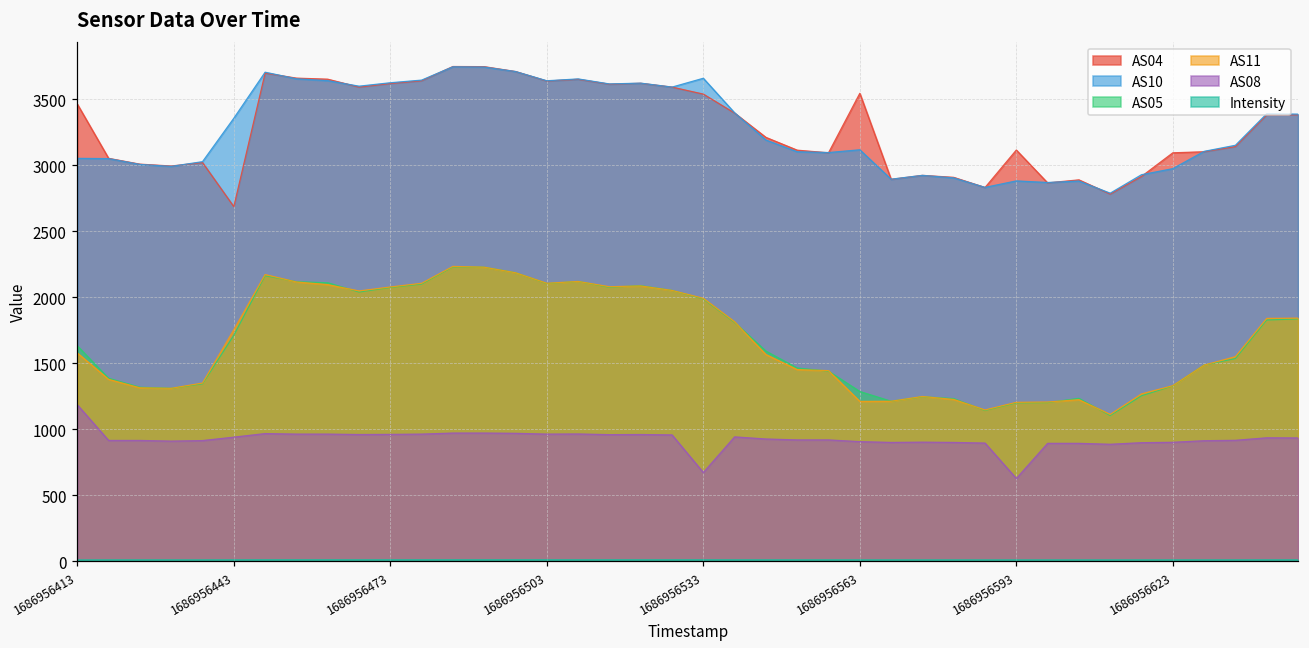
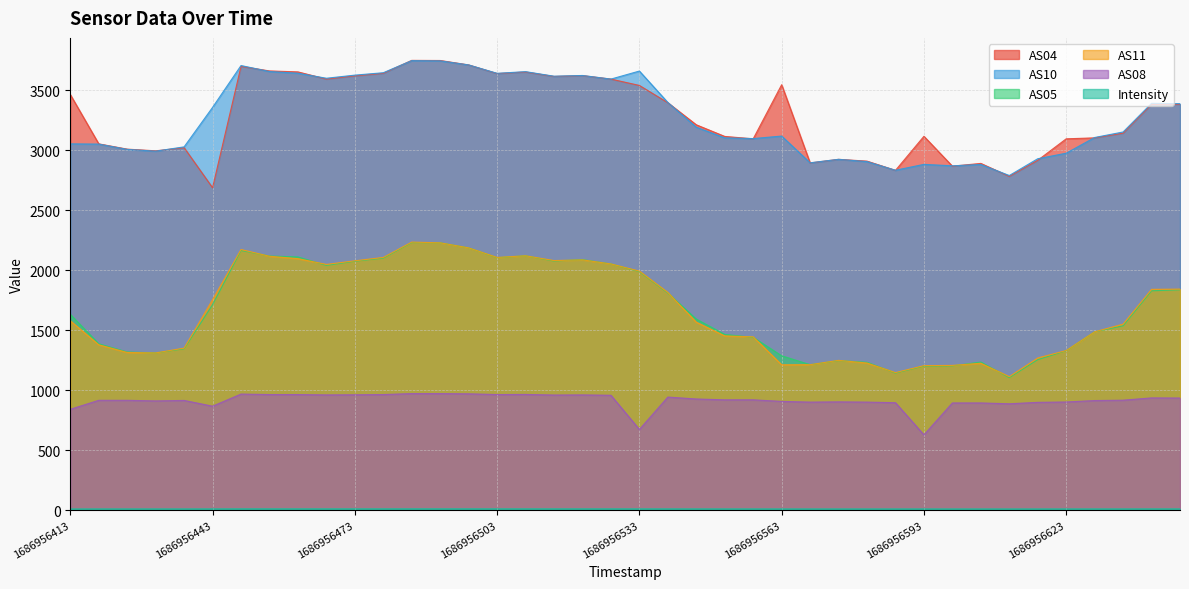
  {
    "AS04": {
      "1686956413": 3460,
      "1686956443": 2690,
      "1686956533": 3540,
      "1686956563": 3550,
      "1686956593": 3120,
      "1686956623": 3100
    },
    "AS10": {
      "1686956413": 3050,
      "1686956443": 3360,
      "1686956533": 3660,
      "1686956563": 3120,
      "1686956593": 2880,
      "1686956623": 2980
    },
    "AS11": {
      "1686956413": 1580,
      "1686956443": 1750,
      "1686956563": 1210
    },
    "AS08": {
-     "1686956413": 1190,
-     "1686956443": 940,
+     "1686956413": 840,
+     "1686956443": 870,
      "1686956473": 960,
      "1686956503": 960,
      "1686956533": 670,
      "1686956563": 910,
      "1686956593": 630,
      "1686956623": 900
    }
  }
